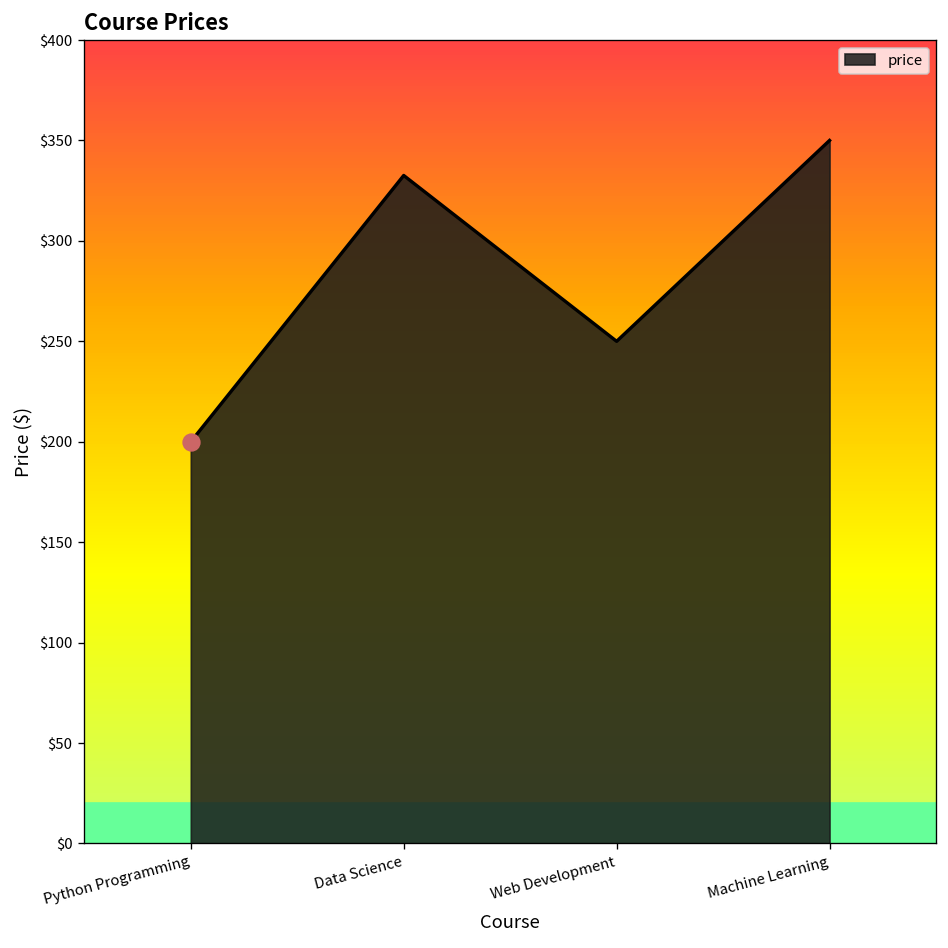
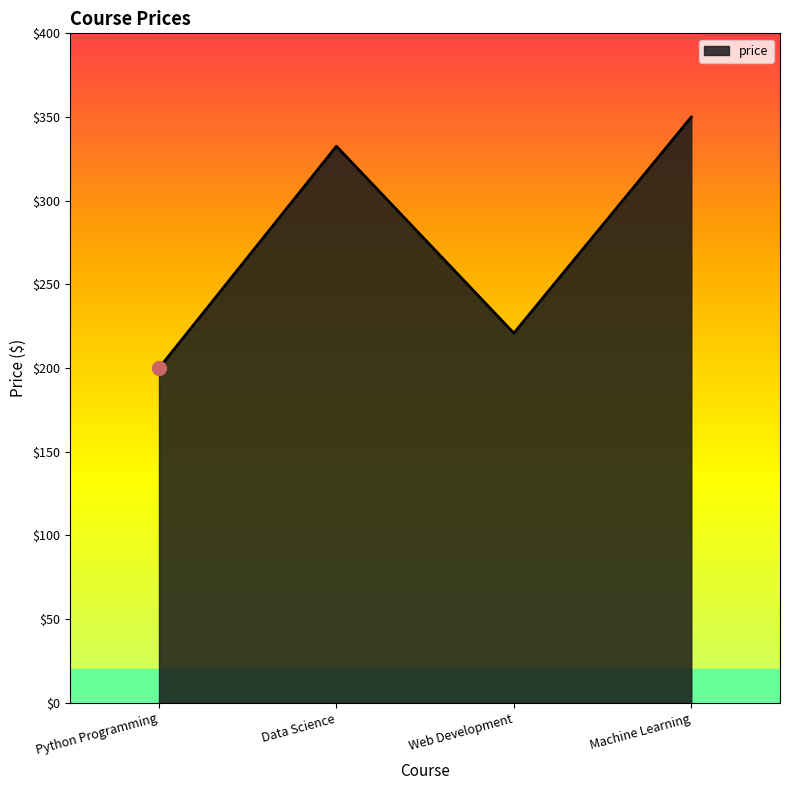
  {
    "price": {
      "Data Science": "$333",
-     "Web Development": "$250",
+     "Web Development": "$221",
      "Machine Learning": "$350"
    }
  }
